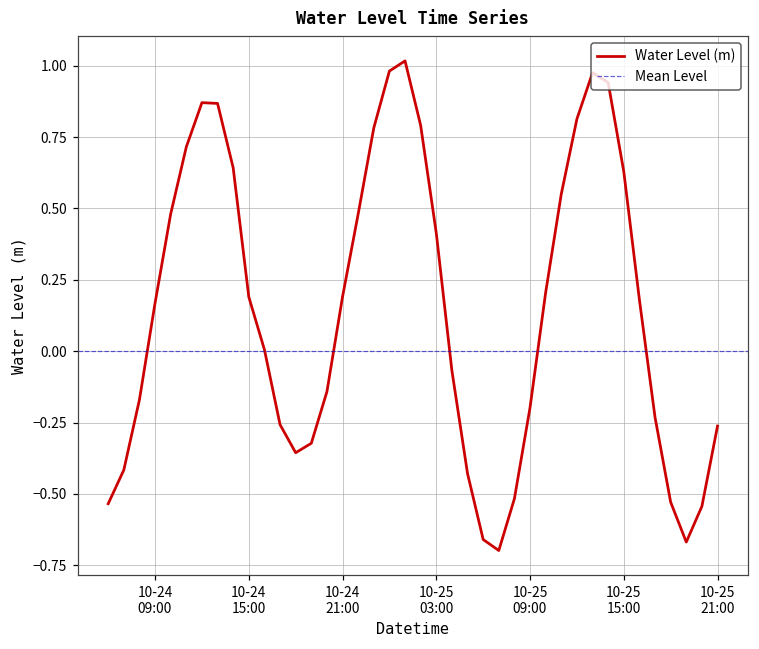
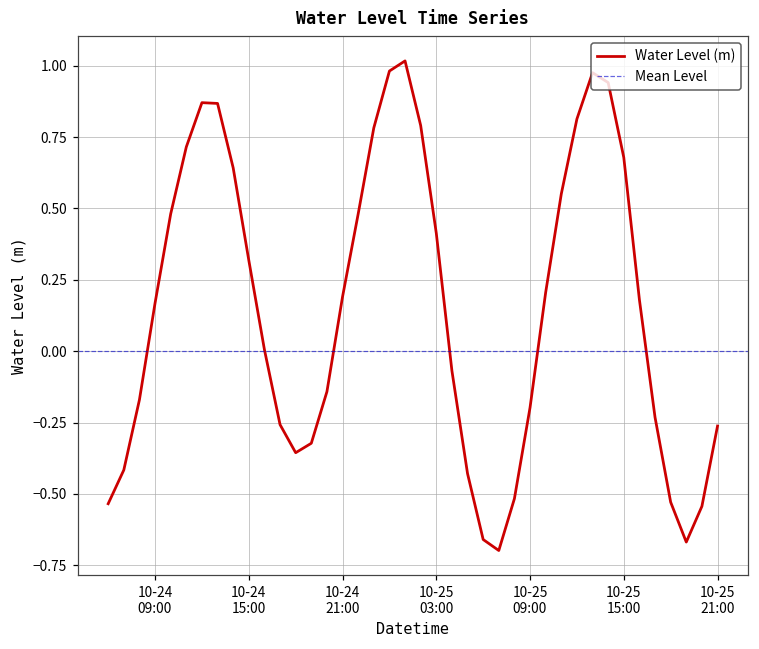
  {
    "10-24 09:00": 0.17,
-   "10-24 15:00": 0.19,
+   "10-24 15:00": 0.32,
    "10-24 21:00": 0.19,
    "10-25 03:00": 0.41,
    "10-25 09:00": -0.20,
-   "10-25 15:00": 0.63,
+   "10-25 15:00": 0.68,
    "10-25 21:00": -0.26
  }
